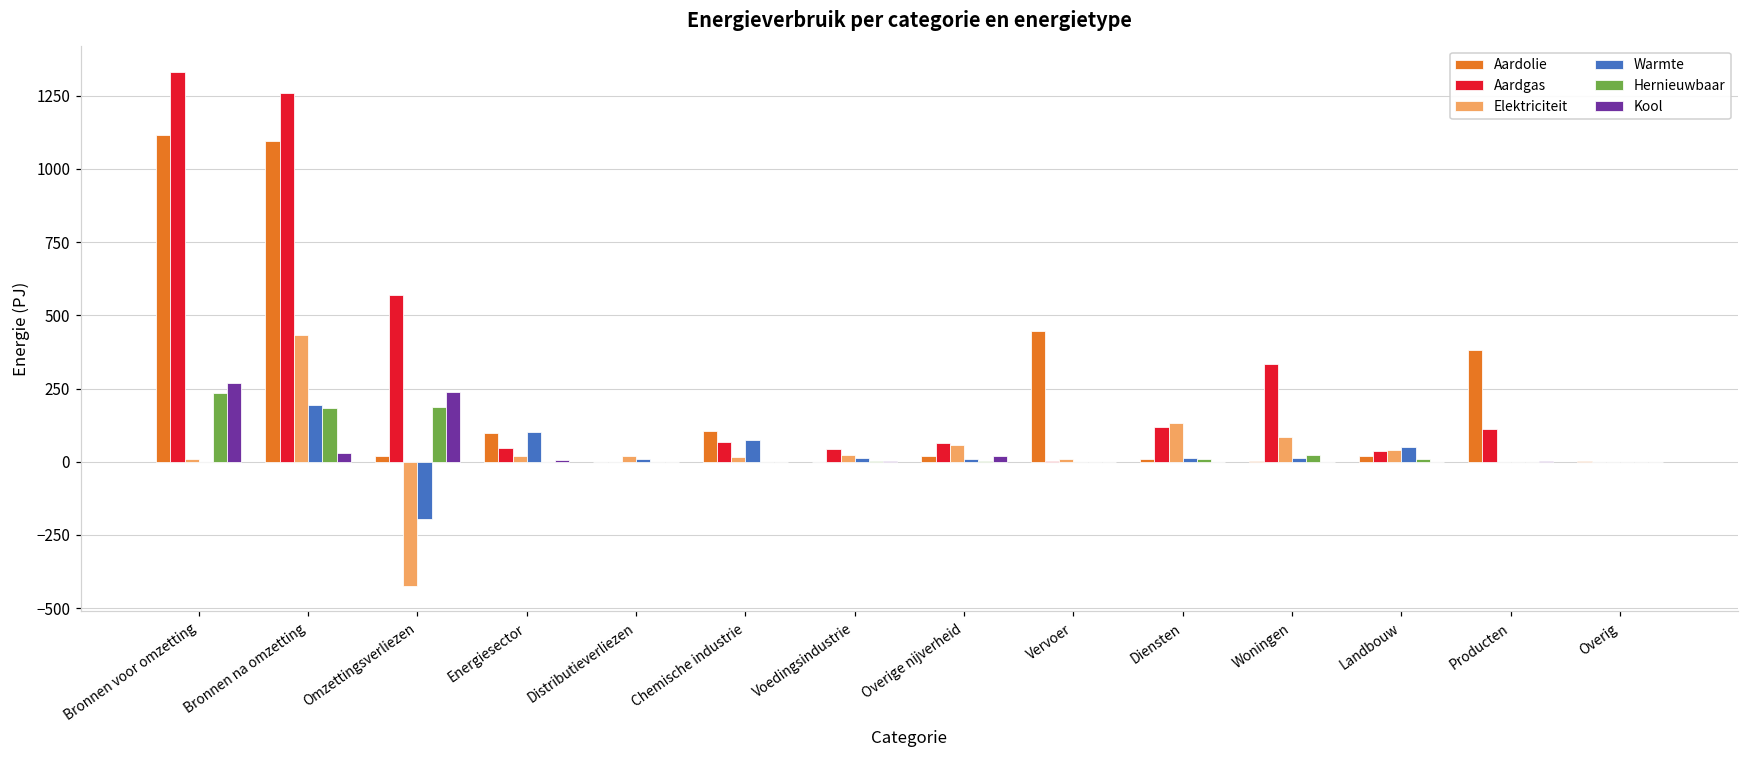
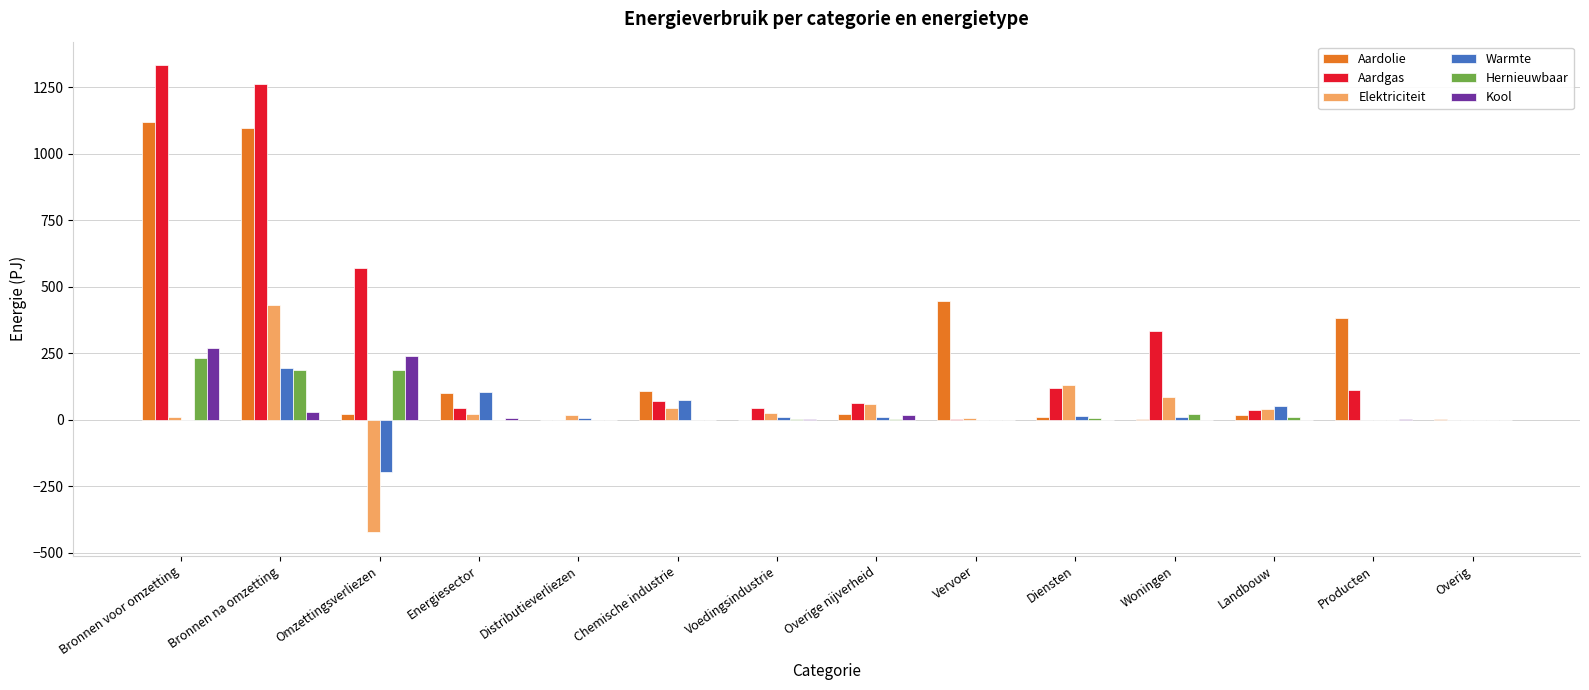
  {
    "Aardolie": {
      "Bronnen voor omzetting": 1120,
      "Bronnen na omzetting": 1100,
      "Omzettingsverliezen": 20,
      "Energiesector": 100,
      "Distributieverliezen": 0,
      "Chemische industrie": 110,
      "Overige nijverheid": 20,
      "Vervoer": 450,
      "Diensten": 10,
      "Landbouw": 20,
      "Producten": 380
    },
    "Aardgas": {
      "Bronnen voor omzetting": 1330,
      "Bronnen na omzetting": 1260,
      "Omzettingsverliezen": 570,
      "Energiesector": 50,
      "Distributieverliezen": 0,
      "Chemische industrie": 70,
      "Voedingsindustrie": 40,
      "Overige nijverheid": 60,
      "Diensten": 120,
      "Woningen": 330,
      "Landbouw": 40,
      "Producten": 110,
      "Overig": 0
    },
    "Elektriciteit": {
      "Bronnen voor omzetting": 10,
      "Bronnen na omzetting": 430,
      "Omzettingsverliezen": -420,
      "Energiesector": 20,
      "Distributieverliezen": 20,
-     "Chemische industrie": 20,
+     "Chemische industrie": 50,
      "Voedingsindustrie": 20,
      "Overige nijverheid": 60,
      "Diensten": 130,
      "Woningen": 80,
      "Landbouw": 40,
      "Producten": 0
    },
    "Warmte": {
      "Bronnen voor omzetting": 0,
      "Bronnen na omzetting": 190,
      "Omzettingsverliezen": -190,
      "Energiesector": 100,
      "Chemische industrie": 70,
      "Voedingsindustrie": 10,
      "Overige nijverheid": 10,
      "Vervoer": 0,
      "Diensten": 10,
      "Woningen": 10,
      "Landbouw": 50,
      "Producten": 0,
      "Overig": 0
    },
    "Hernieuwbaar": {
      "Bronnen voor omzetting": 230,
      "Bronnen na omzetting": 190,
      "Omzettingsverliezen": 190,
      "Energiesector": 0,
      "Distributieverliezen": 0,
      "Vervoer": 0,
      "Woningen": 20,
      "Landbouw": 10,
      "Producten": 0,
      "Overig": 0
    },
    "Kool": {
      "Bronnen voor omzetting": 270,
      "Bronnen na omzetting": 30,
      "Omzettingsverliezen": 240,
      "Distributieverliezen": 0,
      "Chemische industrie": 0,
      "Overige nijverheid": 20,
      "Vervoer": 0,
      "Woningen": 0,
      "Landbouw": 0,
      "Overig": 0
    }
  }
